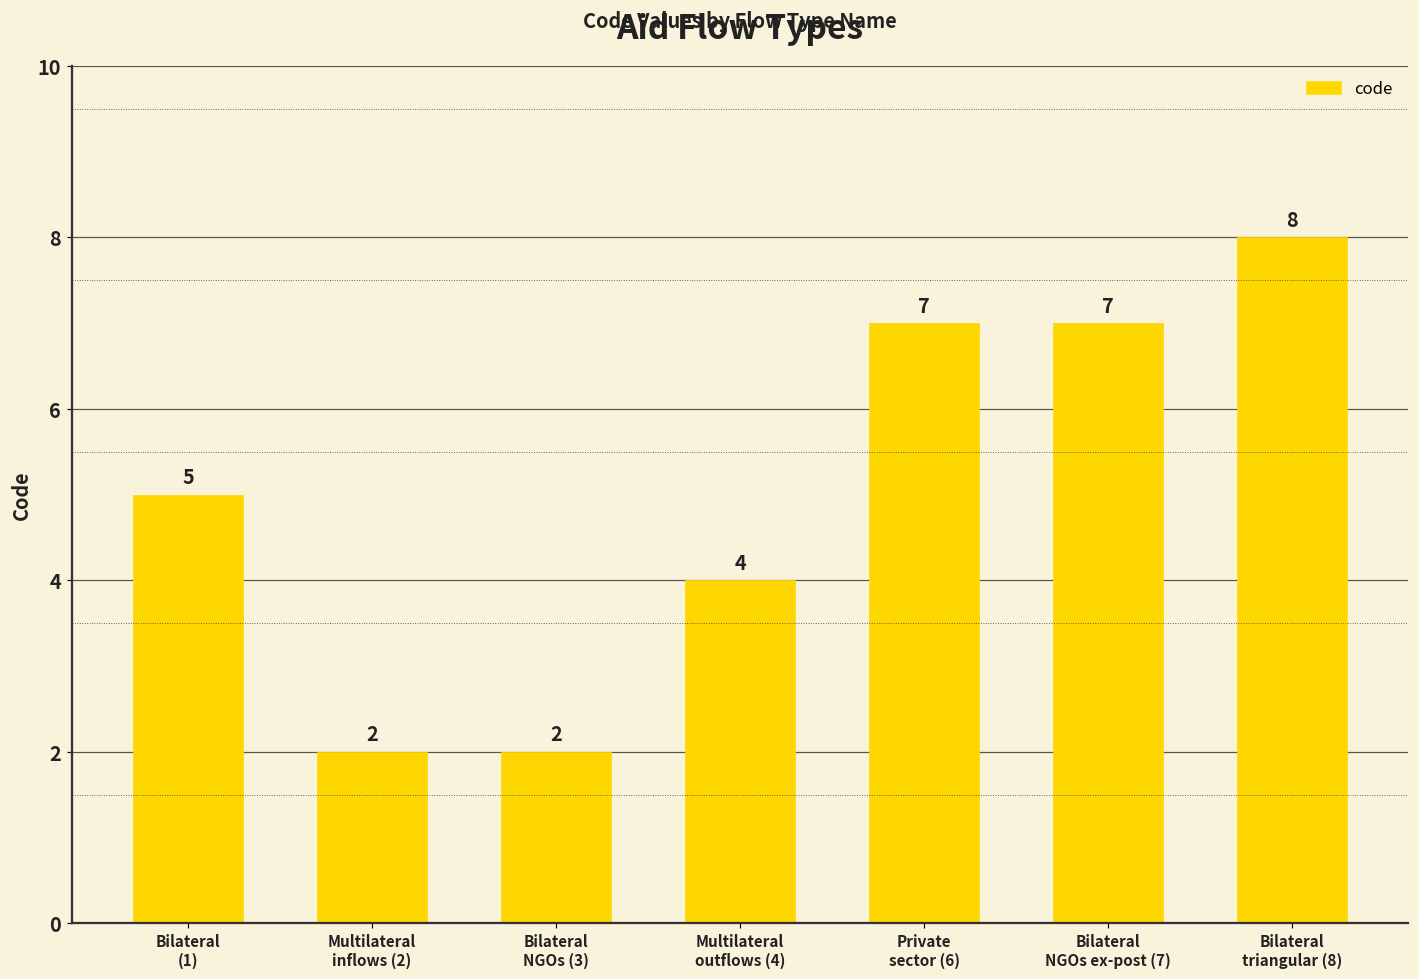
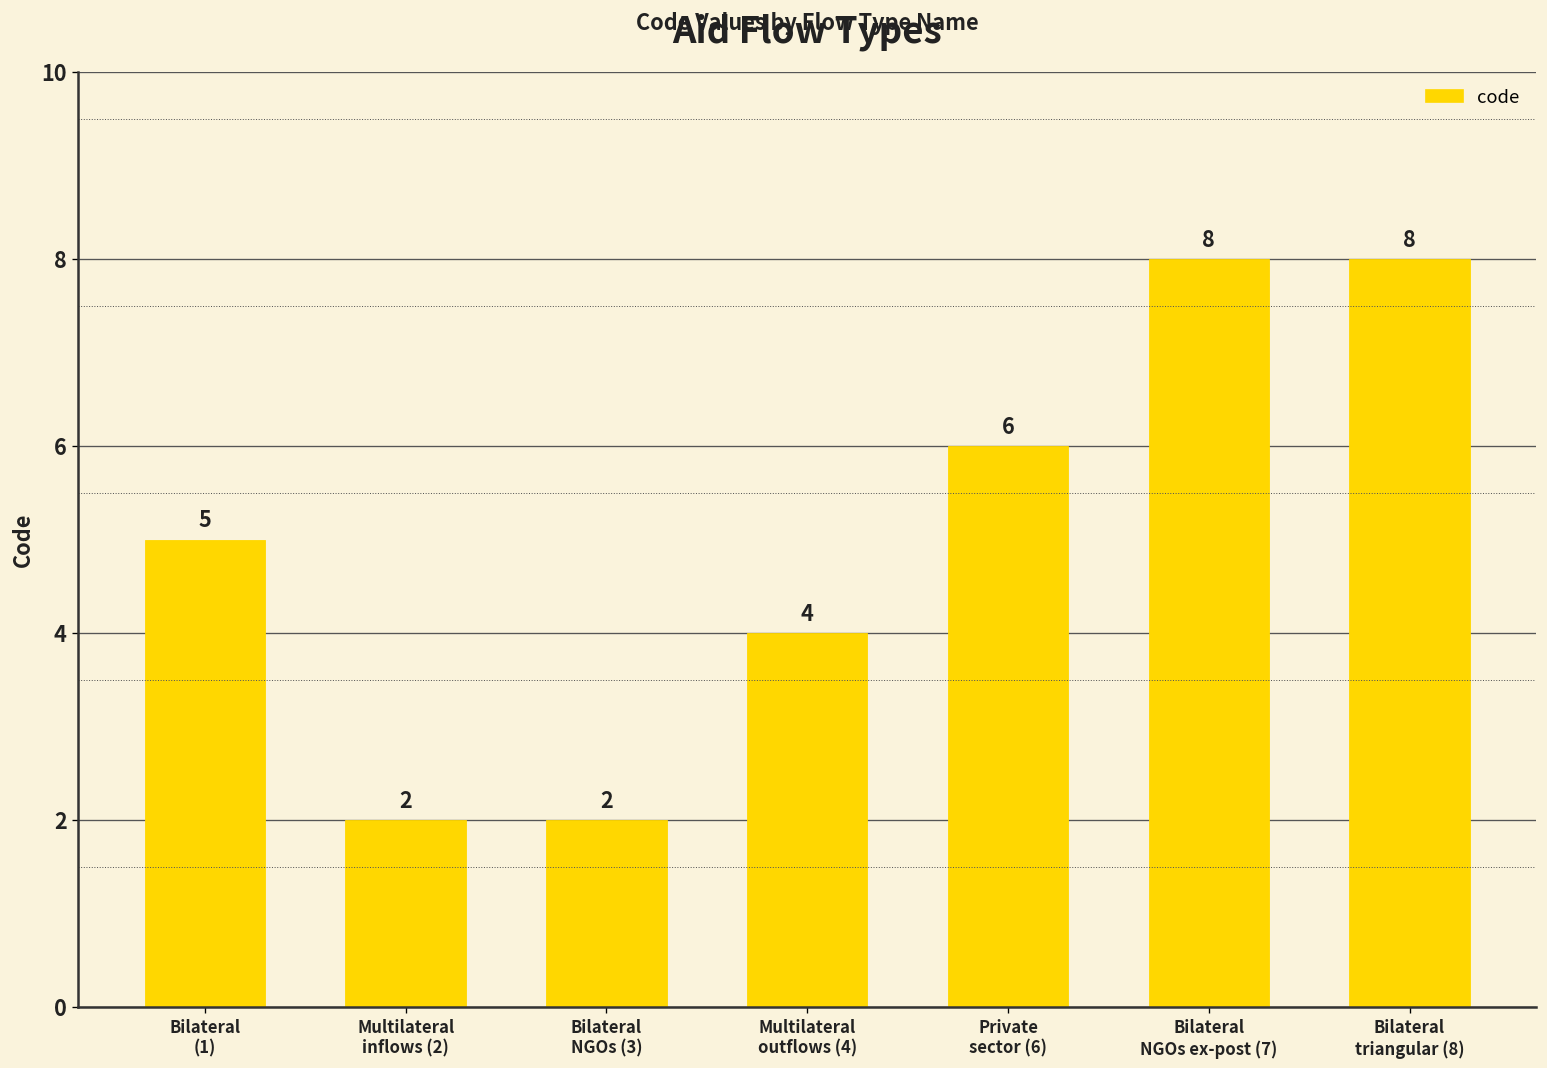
  {
    "Bilateral (1)": 5,
    "Multilateral inflows (2)": 2,
    "Bilateral NGOs (3)": 2,
    "Multilateral outflows (4)": 4,
-   "Private sector (6)": 7,
-   "Bilateral NGOs ex-post (7)": 7,
+   "Private sector (6)": 6,
+   "Bilateral NGOs ex-post (7)": 8,
    "Bilateral triangular (8)": 8
  }
